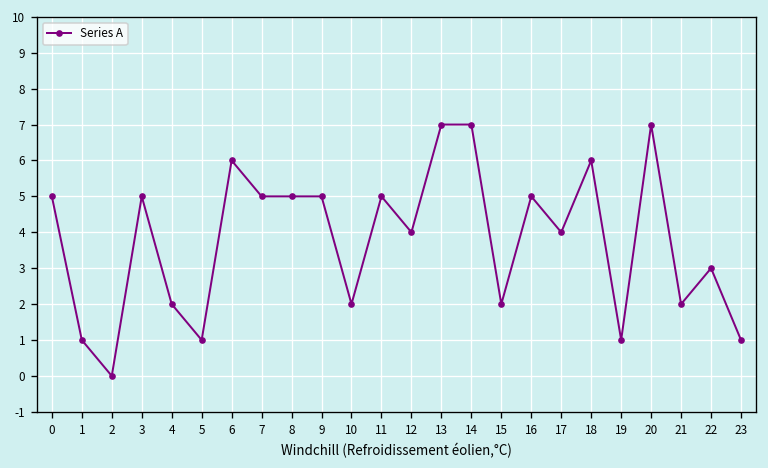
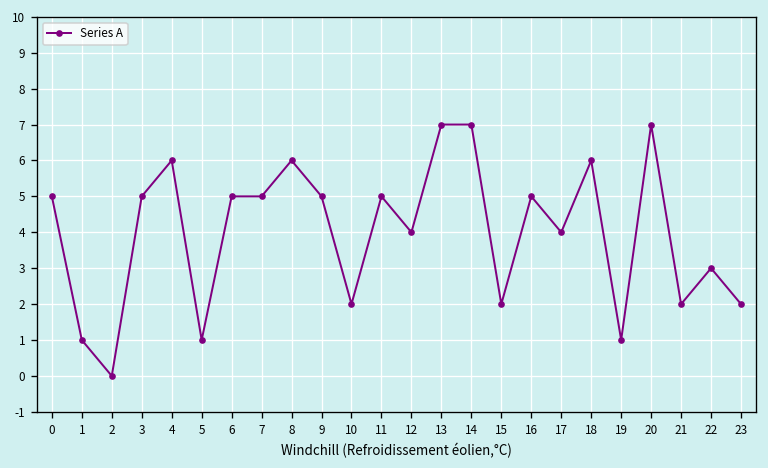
  {
    "0": 5,
    "1": 1,
    "2": 0,
    "3": 5,
-   "4": 2,
+   "4": 6,
    "5": 1,
-   "6": 6,
+   "6": 5,
    "7": 5,
-   "8": 5,
+   "8": 6,
    "9": 5,
    "10": 2,
    "11": 5,
    "12": 4,
    "13": 7,
    "14": 7,
    "15": 2,
    "16": 5,
    "17": 4,
    "18": 6,
    "19": 1,
    "20": 7,
    "21": 2,
    "22": 3,
-   "23": 1
+   "23": 2
  }
